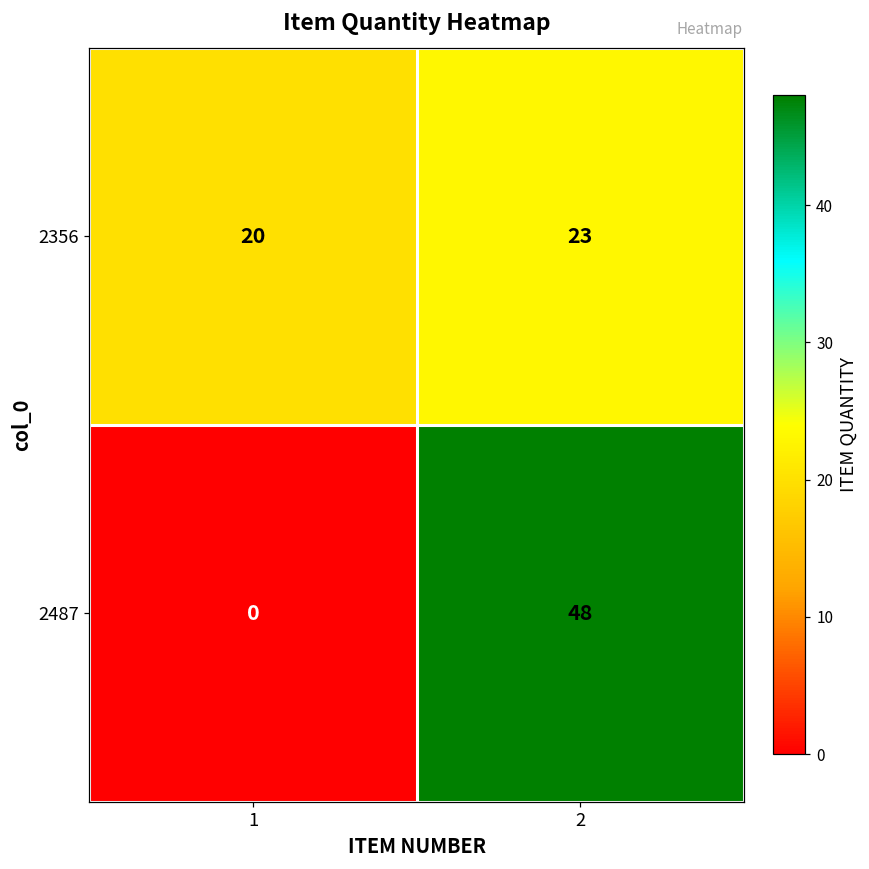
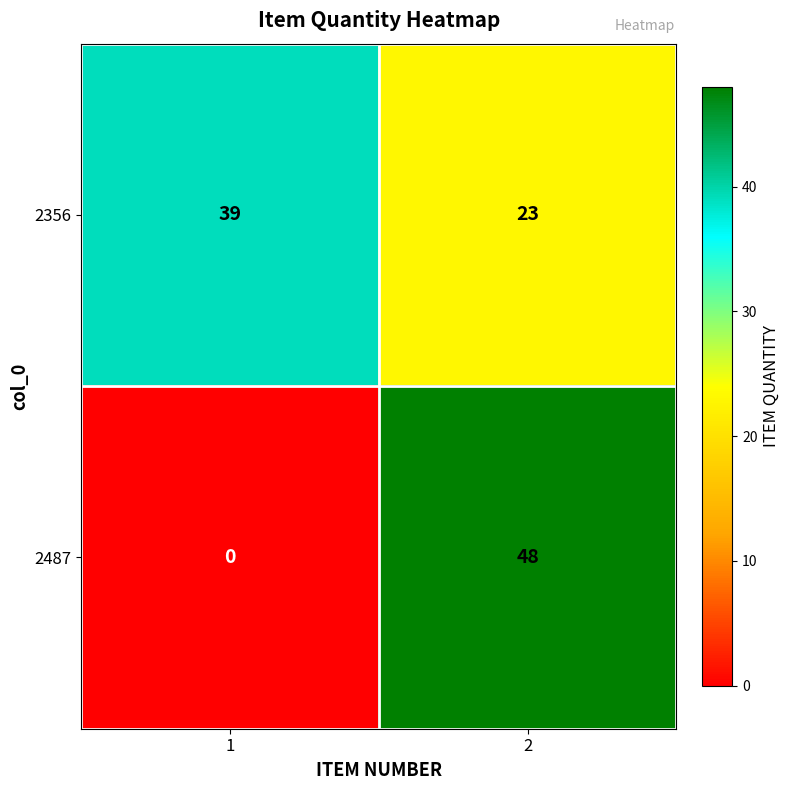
  {
    "2356": {
-     "1": 20,
+     "1": 39,
      "2": 23
    },
    "2487": {
      "1": 0,
      "2": 48
    }
  }
